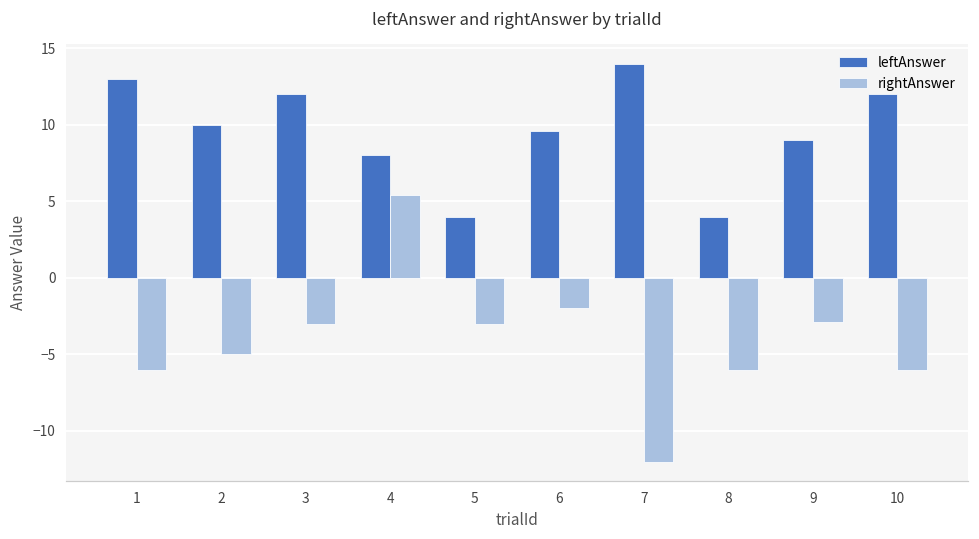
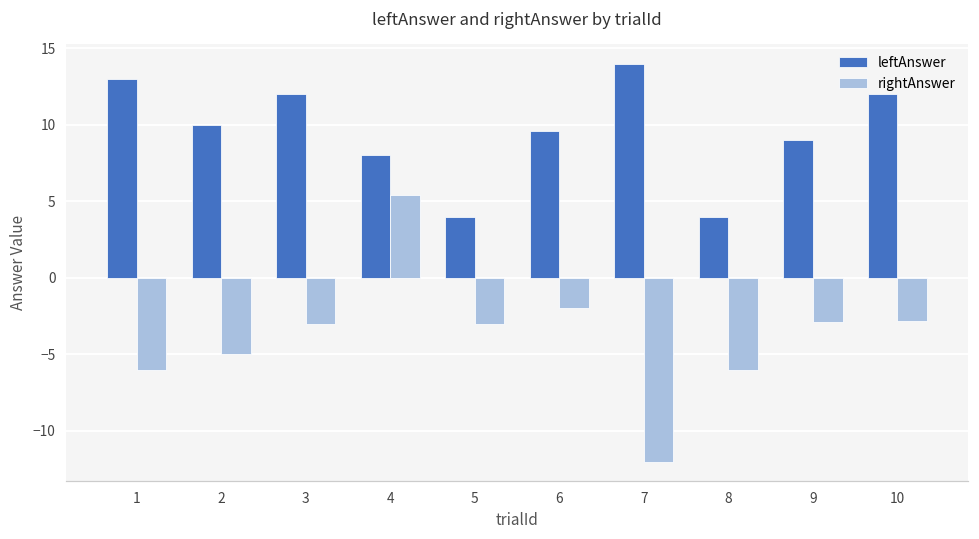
  {
    "leftAnswer": {
      "1": 13.0,
      "2": 10.0,
      "3": 12.0,
      "4": 8.0,
      "5": 4.0,
      "6": 9.6,
      "7": 14.0,
      "8": 4.0,
      "9": 9.0,
      "10": 12.0
    },
    "rightAnswer": {
      "1": -6.0,
      "2": -5.0,
      "3": -3.0,
      "4": 5.4,
      "5": -3.0,
      "6": -2.0,
      "7": -12.0,
      "8": -6.0,
      "9": -2.9,
-     "10": -6.0
+     "10": -2.8
    }
  }
